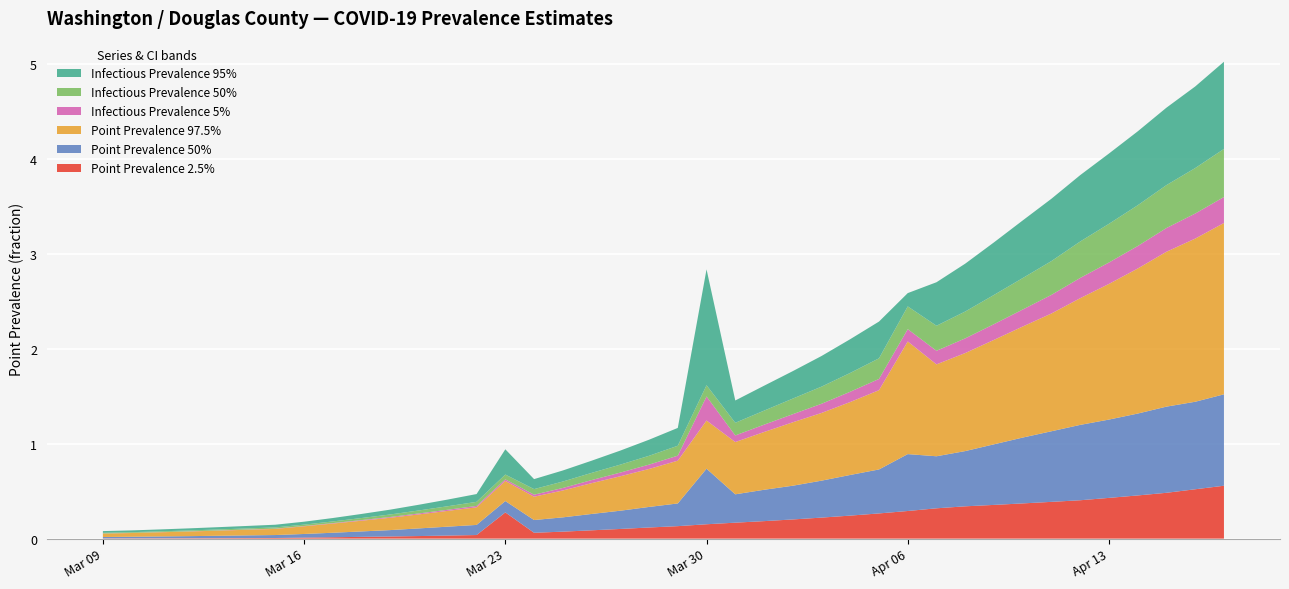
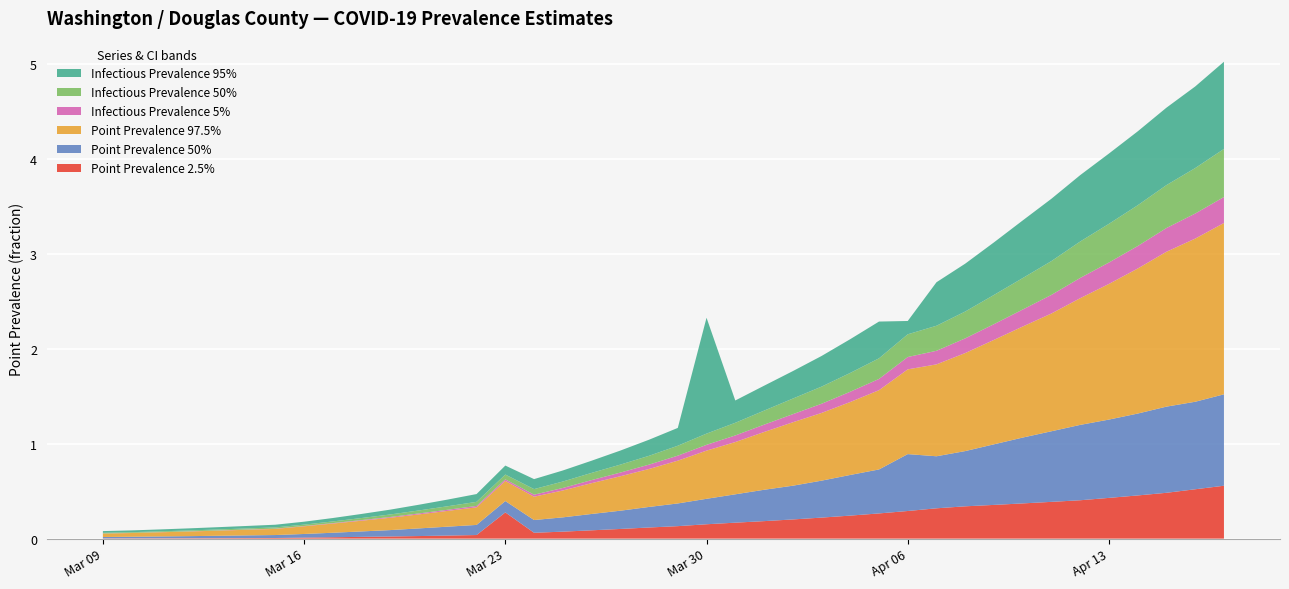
  {
    "Point Prevalence 2.5%": {
      "Mar 23": 0.3,
      "Mar 30": 0.2,
      "Apr 06": 0.3,
      "Apr 13": 0.4
    },
    "Point Prevalence 50%": {
      "Mar 16": 0.0,
      "Mar 23": 0.1,
-     "Mar 30": 0.6,
+     "Mar 30": 0.3,
      "Apr 06": 0.6,
      "Apr 13": 0.8
    },
    "Point Prevalence 97.5%": {
      "Mar 30": 0.5,
-     "Apr 06": 1.2,
+     "Apr 06": 0.9,
      "Apr 13": 1.4
    },
    "Infectious Prevalence 5%": {
-     "Mar 30": 0.3,
+     "Mar 30": 0.1,
      "Apr 06": 0.1,
      "Apr 13": 0.2
    },
    "Infectious Prevalence 50%": {
      "Mar 23": 0.1,
      "Mar 30": 0.1,
      "Apr 06": 0.2,
      "Apr 13": 0.4
    },
    "Infectious Prevalence 95%": {
      "Mar 16": 0.0,
-     "Mar 23": 0.3,
+     "Mar 23": 0.1,
      "Mar 30": 1.2,
      "Apr 06": 0.1,
      "Apr 13": 0.7
    }
  }
